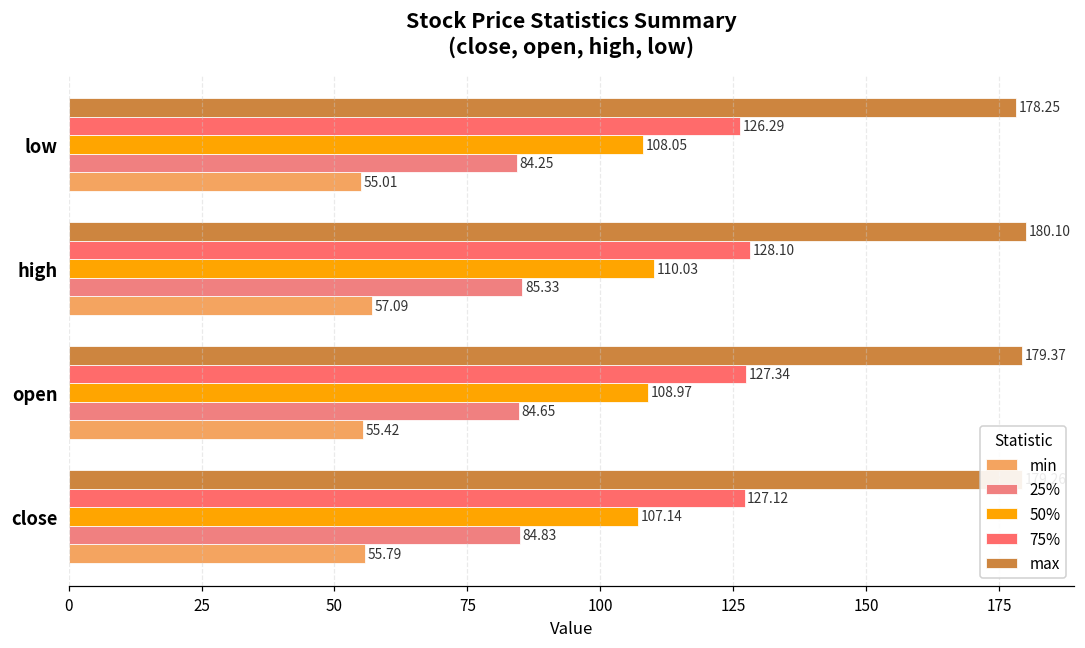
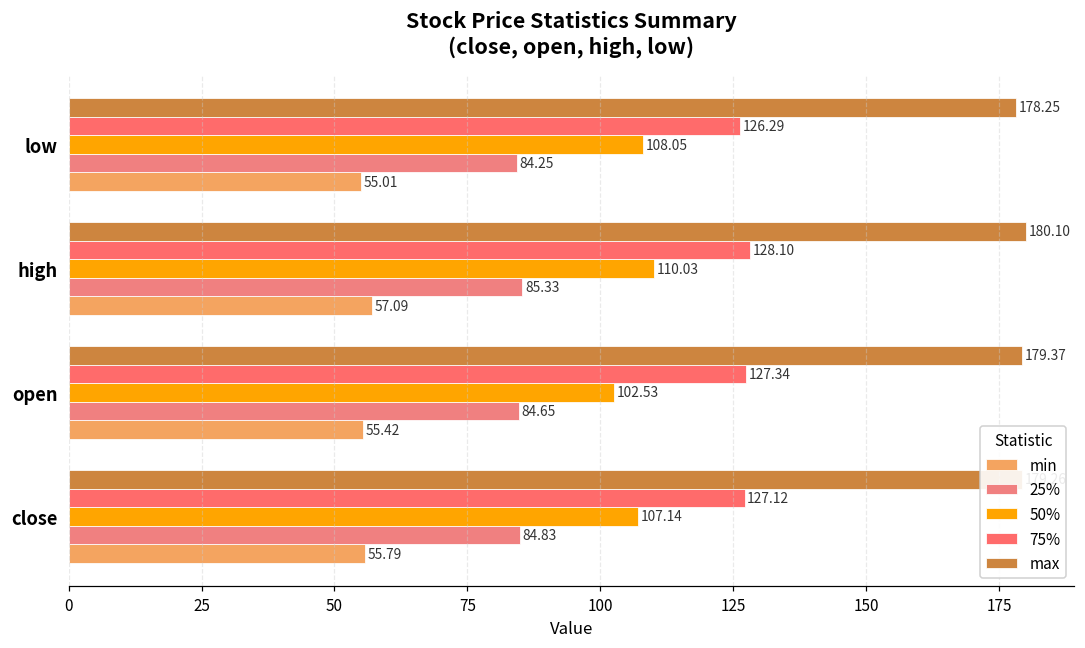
  {
    "50%": {
      "low": 108.05,
      "high": 110.03,
-     "open": 108.97,
+     "open": 102.53,
      "close": 107.14
    }
  }
